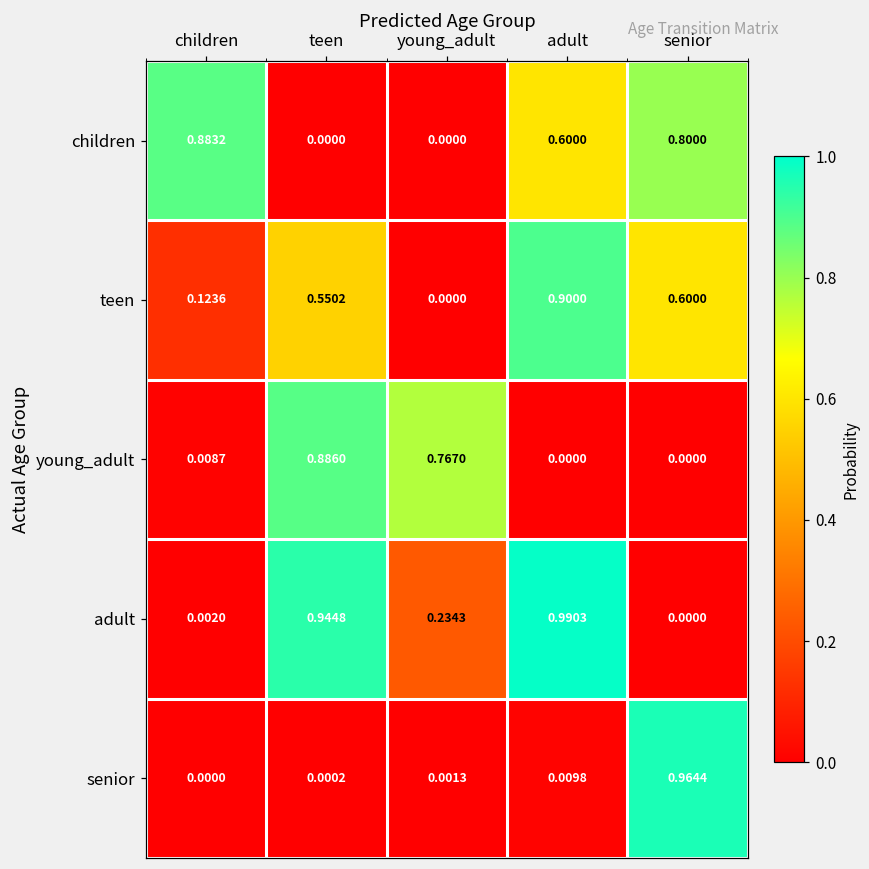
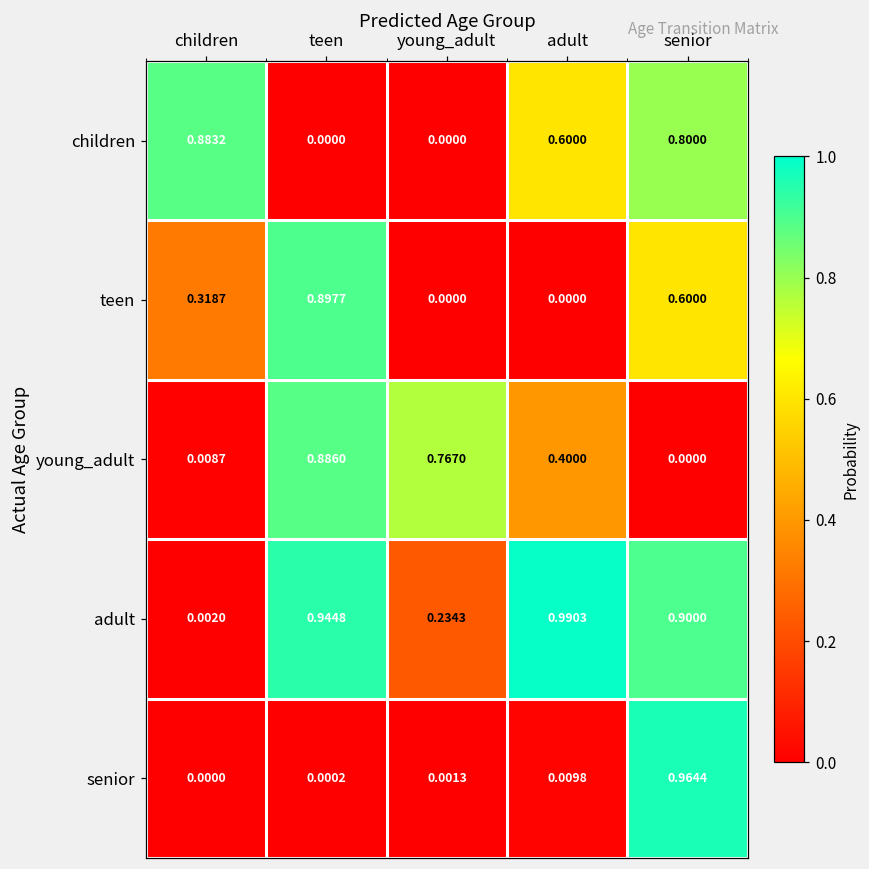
  {
    "children": {
      "children": 0.8832,
      "teen": 0.0000,
      "young_adult": 0.0000,
      "adult": 0.6000,
      "senior": 0.8000
    },
    "teen": {
-     "children": 0.1236,
-     "teen": 0.5502,
+     "children": 0.3187,
+     "teen": 0.8977,
      "young_adult": 0.0000,
-     "adult": 0.9000,
+     "adult": 0.0000,
      "senior": 0.6000
    },
    "young_adult": {
      "children": 0.0087,
      "teen": 0.8860,
      "young_adult": 0.7670,
-     "adult": 0.0000,
+     "adult": 0.4000,
      "senior": 0.0000
    },
    "adult": {
      "children": 0.0020,
      "teen": 0.9448,
      "young_adult": 0.2343,
      "adult": 0.9903,
-     "senior": 0.0000
+     "senior": 0.9000
    },
    "senior": {
      "children": 0.0000,
      "teen": 0.0002,
      "young_adult": 0.0013,
      "adult": 0.0098,
      "senior": 0.9644
    }
  }
